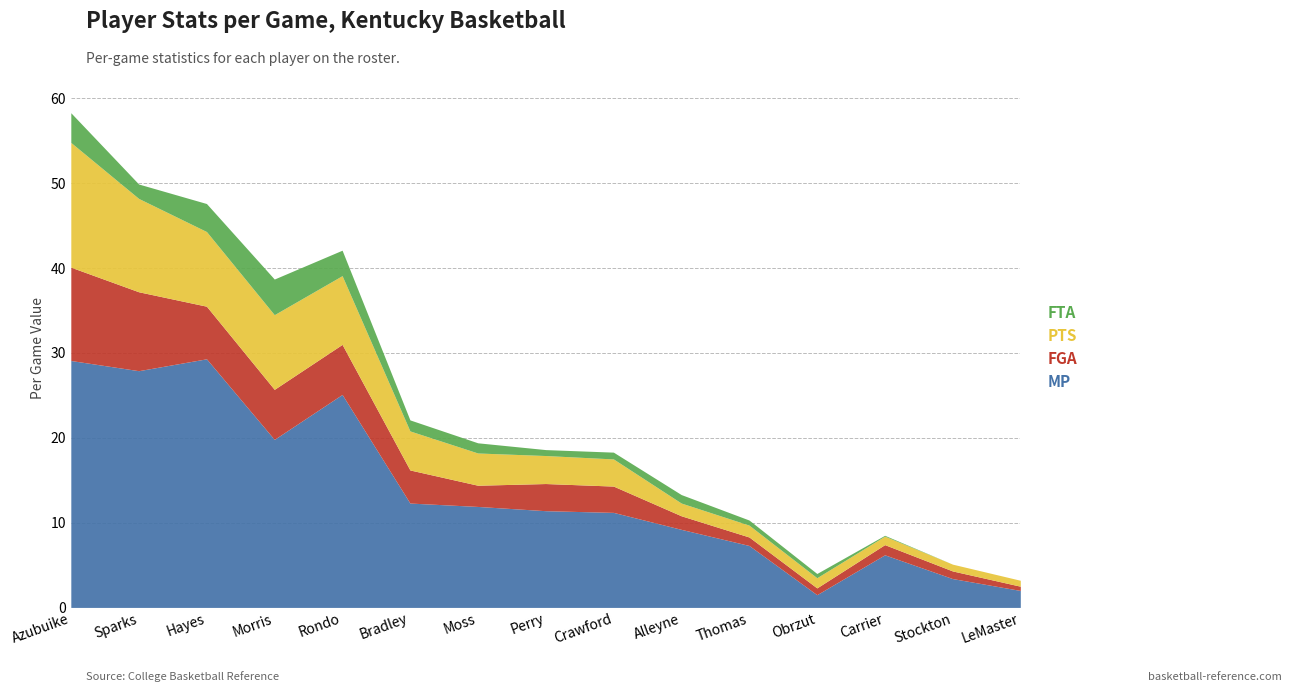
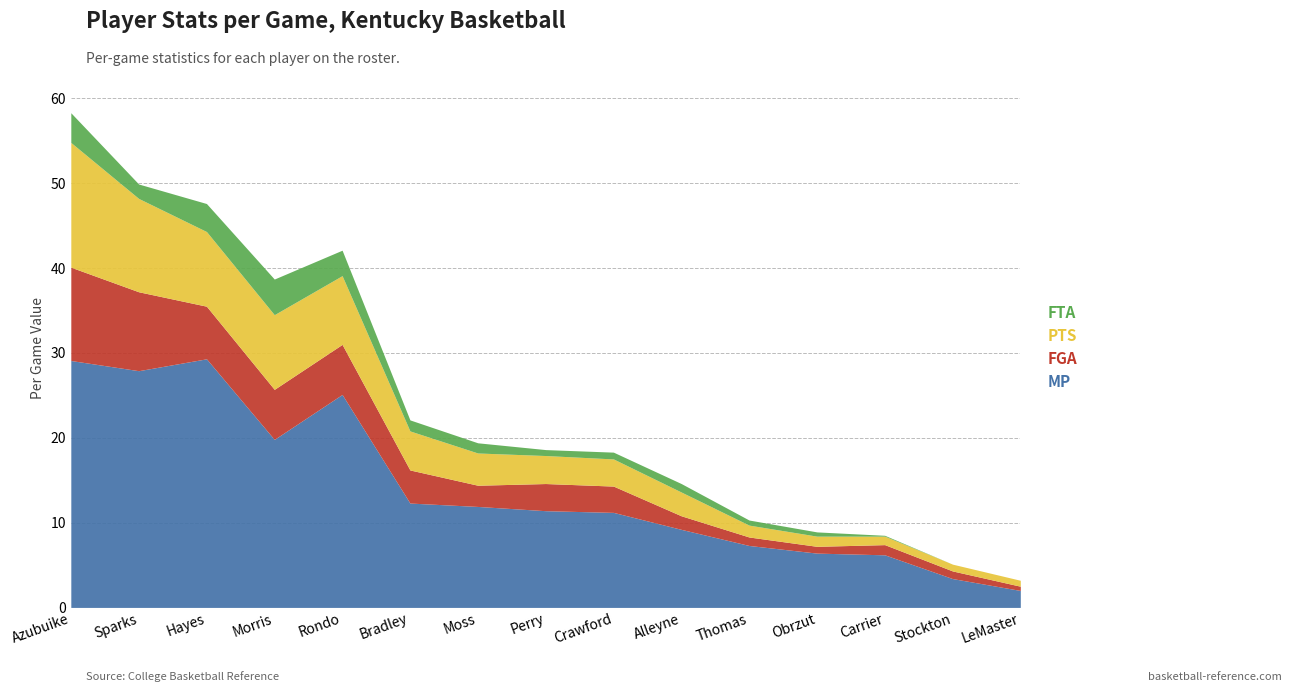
  {
    "MP": {
      "Azubuike": 29,
      "Sparks": 28,
      "Hayes": 29,
      "Morris": 20,
      "Rondo": 25,
      "Bradley": 12,
      "Moss": 12,
      "Perry": 11,
      "Crawford": 11,
      "Alleyne": 9,
      "Thomas": 7,
-     "Obrzut": 2,
+     "Obrzut": 6,
      "Carrier": 6,
      "Stockton": 3,
      "LeMaster": 2
    },
    "FGA": {
      "Azubuike": 11,
      "Sparks": 9,
      "Hayes": 6,
      "Morris": 6,
      "Rondo": 6,
      "Bradley": 4,
      "Moss": 3,
      "Perry": 3,
      "Crawford": 3,
      "Alleyne": 2,
      "Thomas": 1,
      "Obrzut": 1,
      "Carrier": 1,
      "Stockton": 1,
      "LeMaster": 1
    },
    "PTS": {
      "Azubuike": 15,
      "Sparks": 11,
      "Hayes": 9,
      "Morris": 9,
      "Rondo": 8,
      "Bradley": 5,
      "Moss": 4,
      "Perry": 3,
      "Crawford": 3,
-     "Alleyne": 2,
+     "Alleyne": 3,
      "Thomas": 1,
      "Obrzut": 1
    },
    "FTA": {
      "Azubuike": 4,
      "Sparks": 2,
      "Hayes": 3,
      "Morris": 4,
      "Rondo": 3,
      "Bradley": 1,
      "Moss": 1,
      "Perry": 1,
      "Crawford": 1,
      "Alleyne": 1,
      "Thomas": 1,
      "Obrzut": 1
    }
  }
